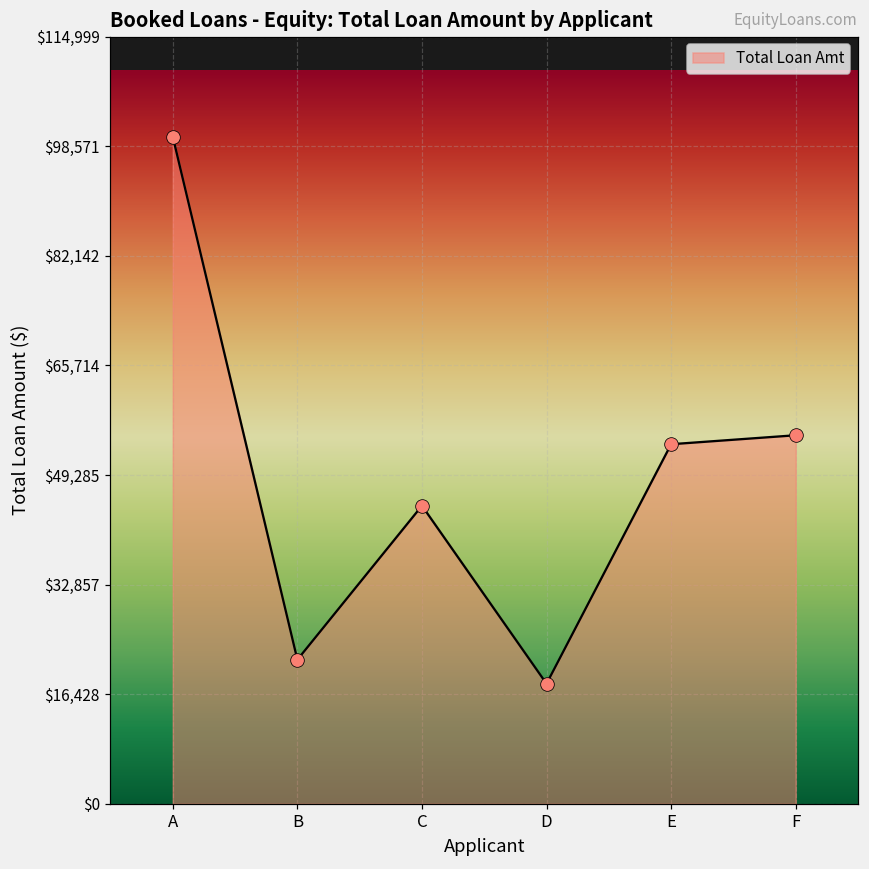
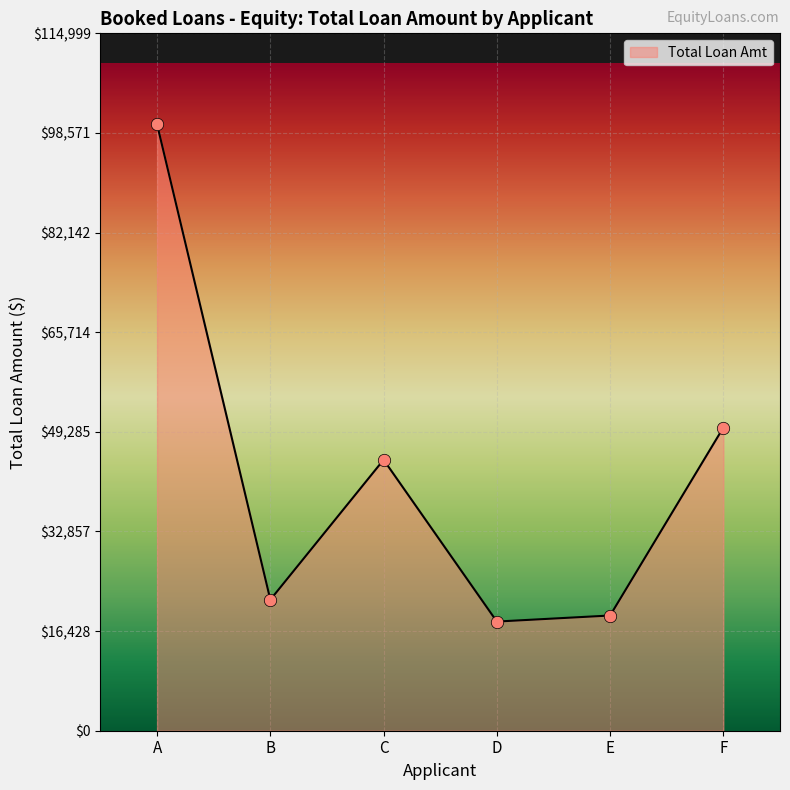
  {
    "A": "$100,000",
    "B": "$22,000",
    "C": "$45,000",
    "D": "$18,000",
-   "E": "$54,000",
-   "F": "$55,000"
+   "E": "$19,000",
+   "F": "$50,000"
  }
